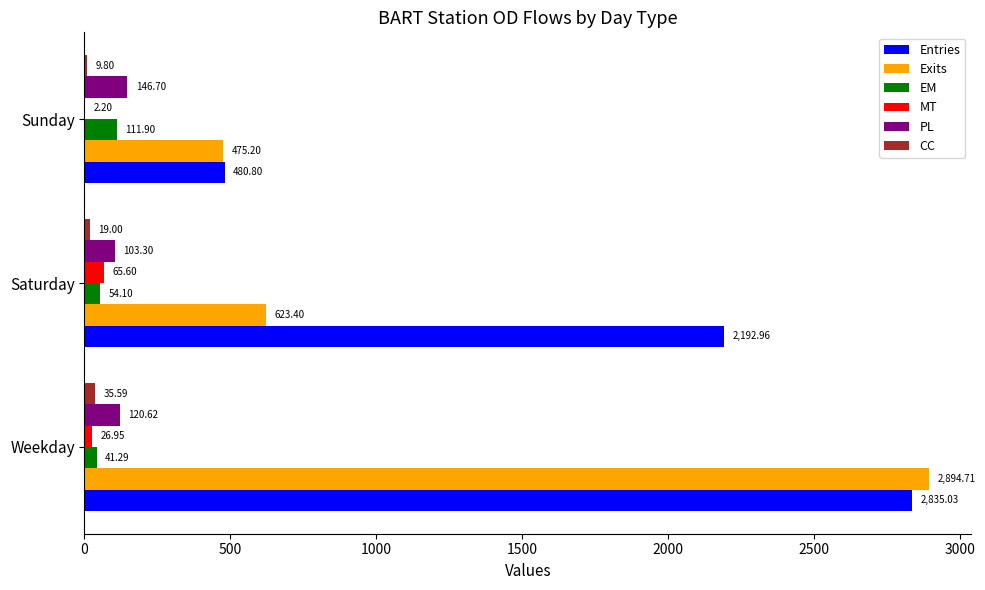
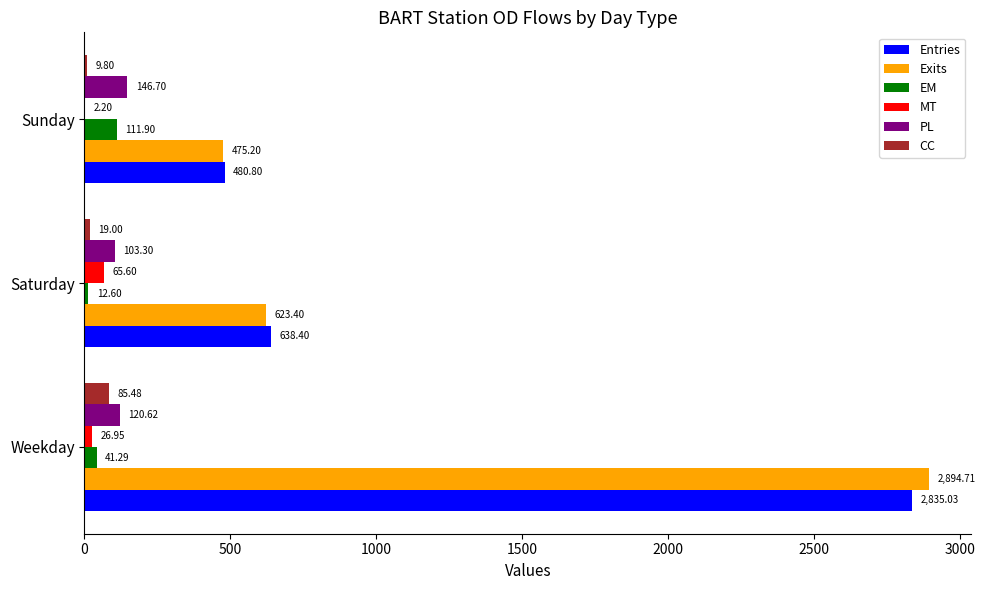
  {
    "Entries": {
      "Sunday": "480.80",
-     "Saturday": "2,192.96",
+     "Saturday": "638.40",
      "Weekday": "2,835.03"
    },
    "Exits": {
      "Sunday": "475.20",
      "Saturday": "623.40",
      "Weekday": "2,894.71"
    },
    "EM": {
      "Sunday": "111.90",
-     "Saturday": "54.10",
+     "Saturday": "12.60",
      "Weekday": "41.29"
    },
    "MT": {
      "Sunday": "2.20",
      "Saturday": "65.60",
      "Weekday": "26.95"
    },
    "PL": {
      "Sunday": "146.70",
      "Saturday": "103.30",
      "Weekday": "120.62"
    },
    "CC": {
      "Sunday": "9.80",
      "Saturday": "19.00",
-     "Weekday": "35.59"
+     "Weekday": "85.48"
    }
  }
